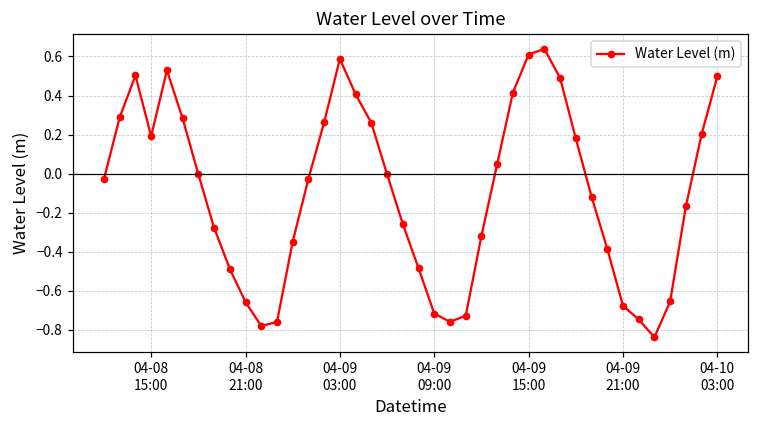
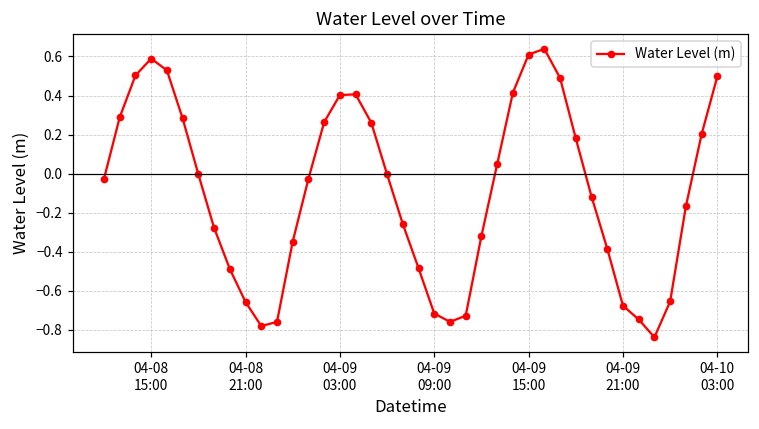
  {
-   "04-08 15:00": 0.19,
+   "04-08 15:00": 0.59,
    "04-08 21:00": -0.66,
-   "04-09 03:00": 0.59,
+   "04-09 03:00": 0.40,
    "04-09 09:00": -0.72,
    "04-09 15:00": 0.61,
    "04-09 21:00": -0.68,
    "04-10 03:00": 0.50
  }
